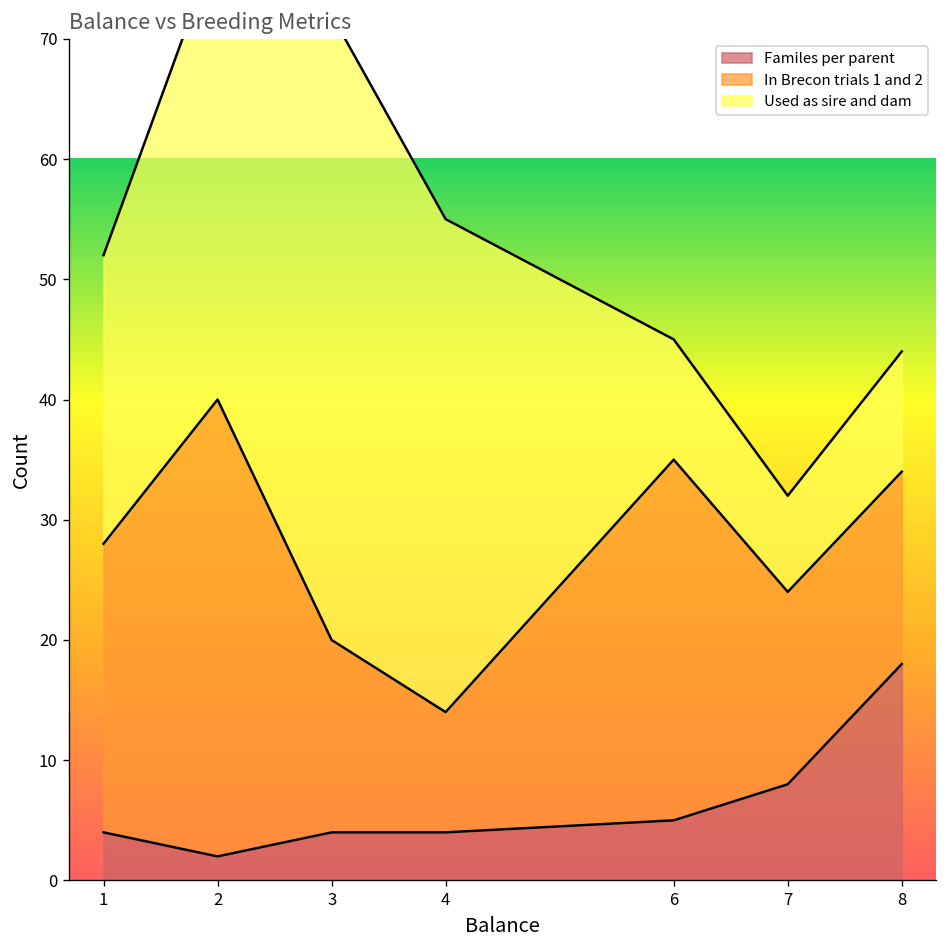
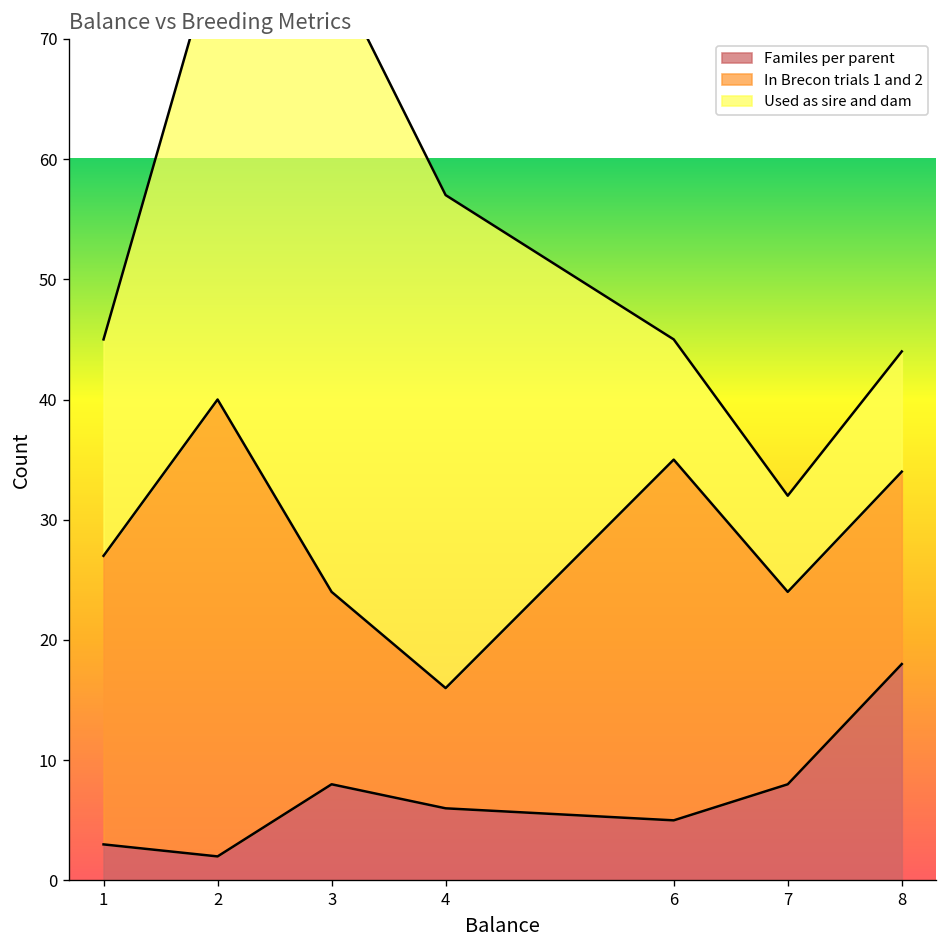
  {
    "Familes per parent": {
-     "1": 4,
+     "1": 3,
      "2": 2,
-     "3": 4,
-     "4": 4,
+     "3": 8,
+     "4": 6,
      "6": 5,
      "7": 8,
      "8": 18
    },
    "In Brecon trials 1 and 2": {
      "1": 24,
      "2": 38,
      "3": 16,
      "4": 10,
      "6": 30,
      "7": 16,
      "8": 16
    },
    "Used as sire and dam": {
-     "1": 24,
+     "1": 18,
      "4": 41,
      "6": 10,
      "7": 8,
      "8": 10
    }
  }
